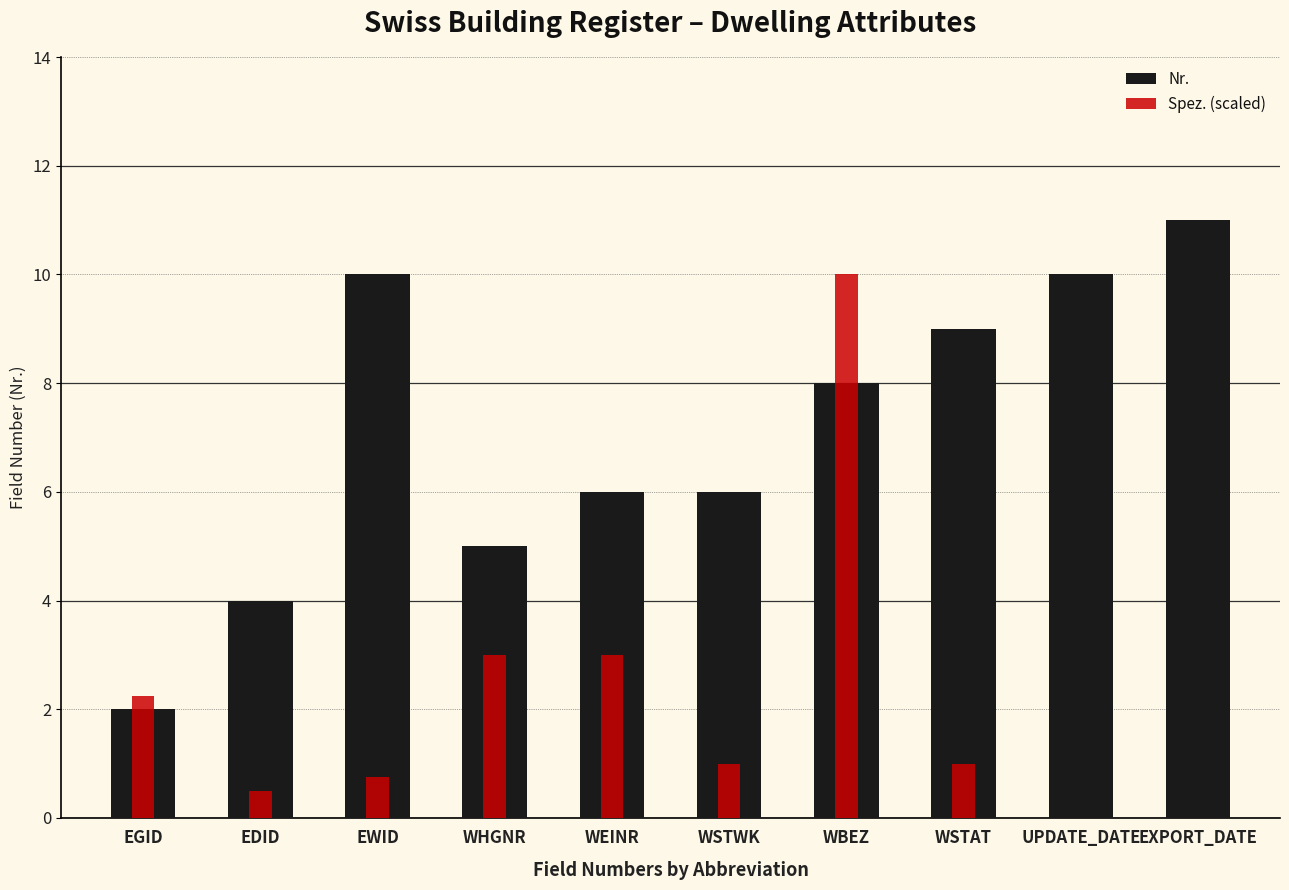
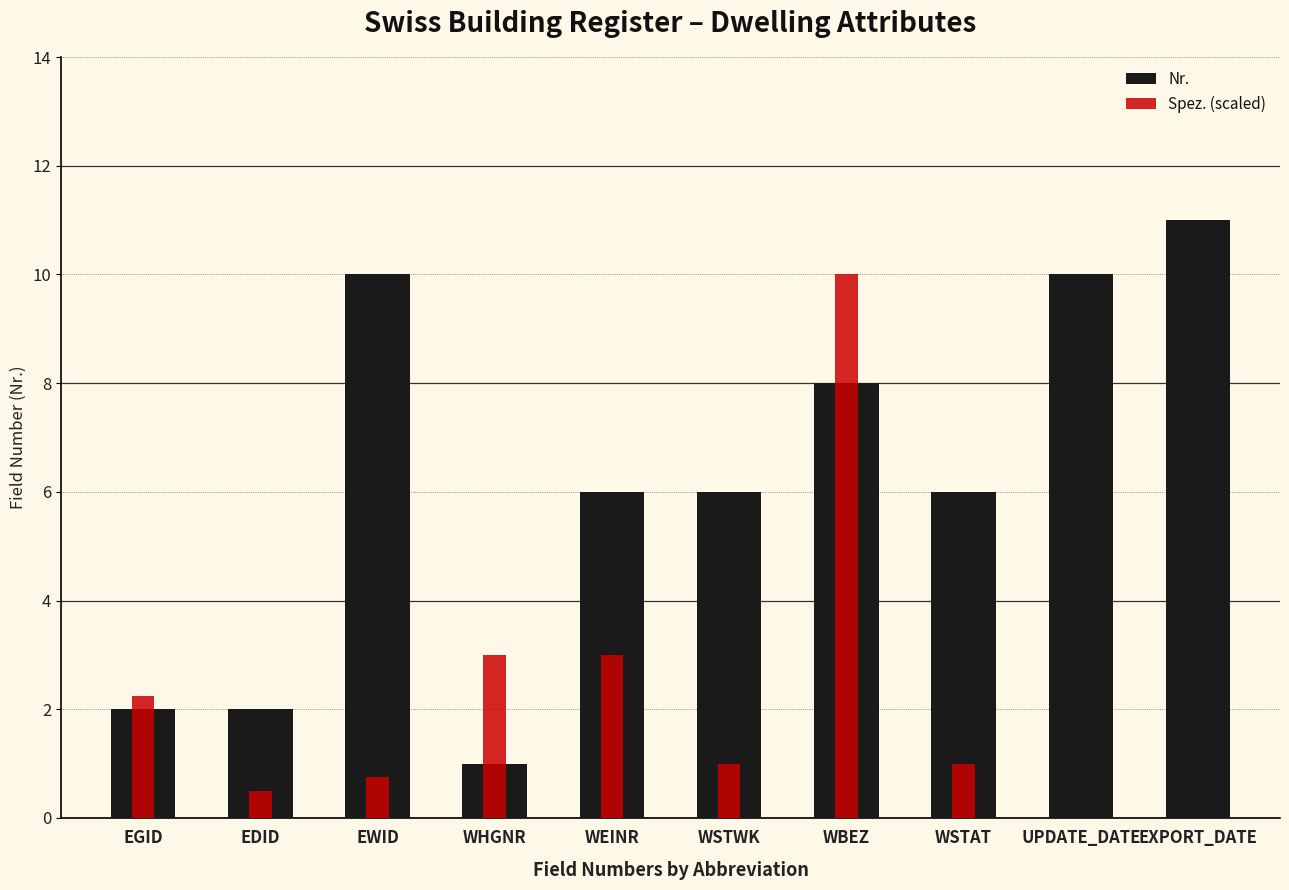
  {
    "Nr.": {
-     "EDID": 4,
+     "EDID": 2,
      "EWID": 10,
-     "WHGNR": 5,
+     "WHGNR": 1,
      "WEINR": 6,
      "WSTWK": 6,
-     "WSTAT": 9,
+     "WSTAT": 6,
      "UPDATE_DATE": 10,
      "EXPORT_DATE": 11
    },
    "Spez. (scaled)": {
      "EGID": 2.3,
      "WBEZ": 10,
      "UPDATE_DATE": 0,
      "EXPORT_DATE": 0
    }
  }
